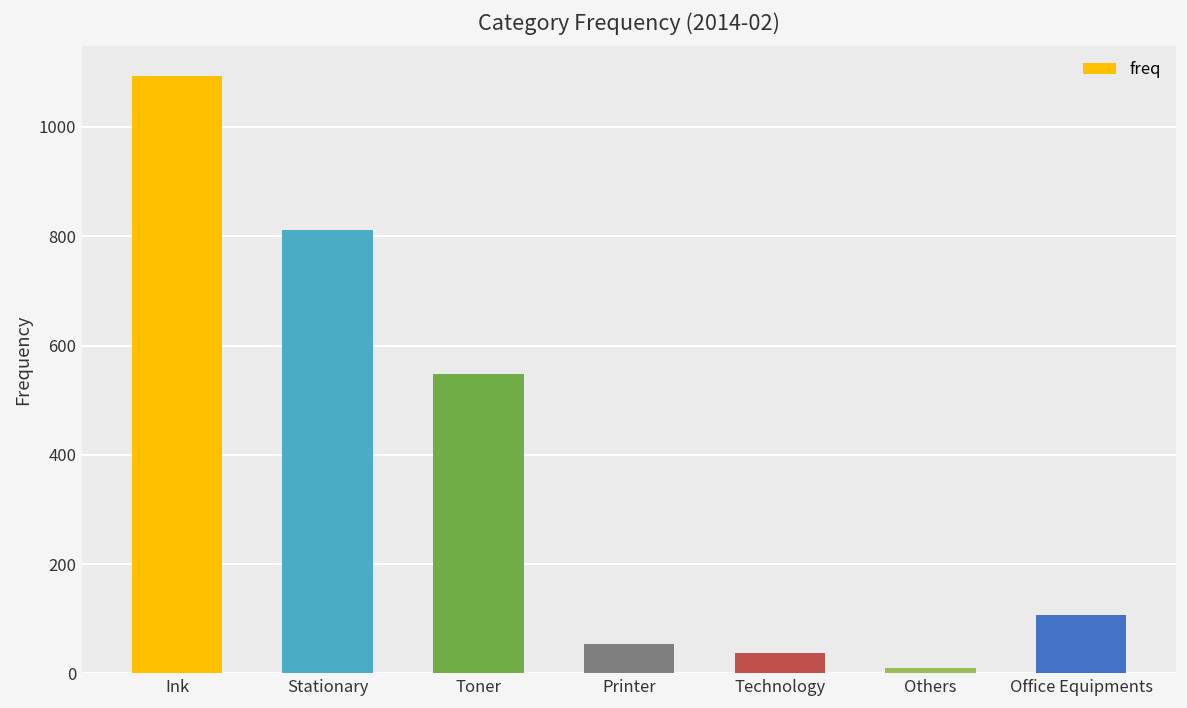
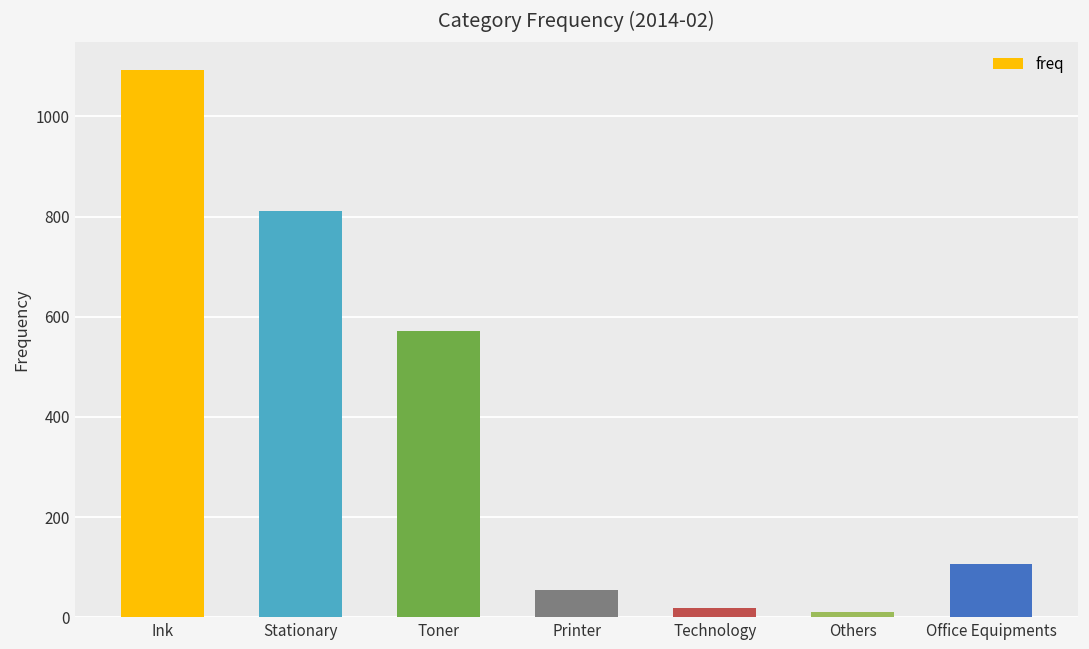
  {
    "Ink": 1090,
    "Stationary": 810,
-   "Toner": 550,
+   "Toner": 570,
    "Printer": 50,
-   "Technology": 40,
+   "Technology": 20,
    "Others": 10,
    "Office Equipments": 110
  }
